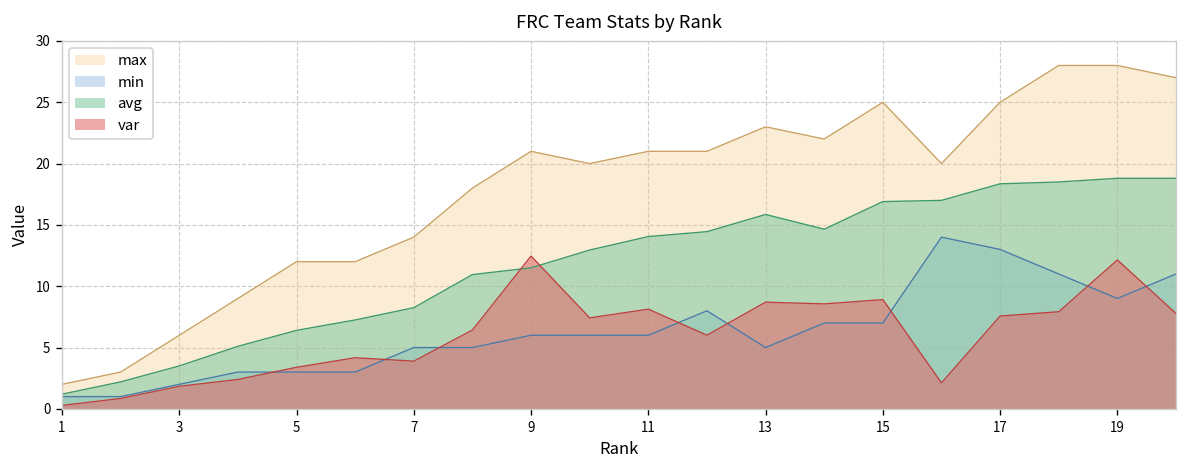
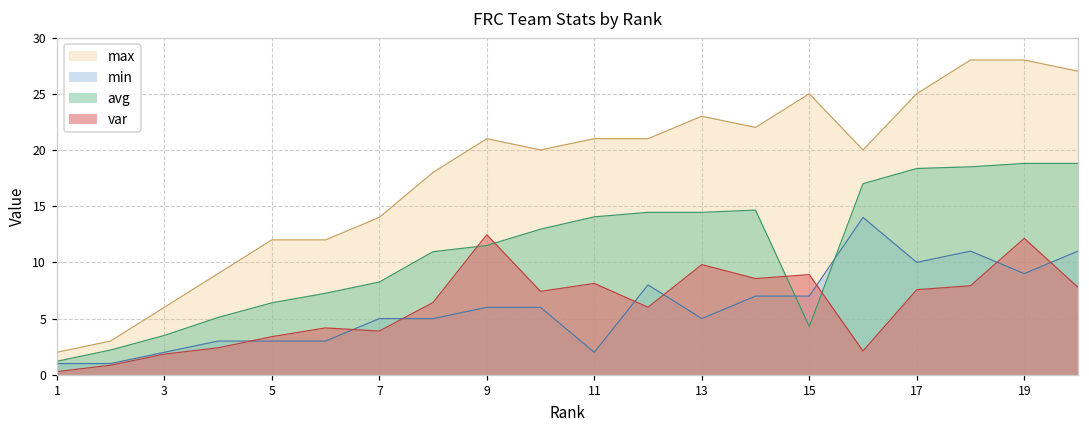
  {
    "max": {
      "1": 2.0,
      "3": 6.0,
      "5": 12.0,
      "7": 14.0,
      "9": 21.0,
      "11": 21.0,
      "13": 23.0,
      "15": 25.0,
      "17": 25.0,
      "19": 28.0
    },
    "min": {
      "5": 3,
      "7": 5,
      "9": 6,
-     "11": 6,
+     "11": 2,
      "13": 5,
      "15": 7,
-     "17": 13,
+     "17": 10,
      "19": 9
    },
    "avg": {
      "3": 3.5,
      "5": 6.4,
      "7": 8.3,
      "9": 11.5,
      "11": 14.1,
-     "13": 15.9,
-     "15": 16.9,
+     "13": 14.5,
+     "15": 4.3,
      "17": 18.4,
      "19": 18.8
    },
    "var": {
      "1": 0.3,
      "5": 3.4,
      "7": 3.9,
      "9": 12.5,
      "11": 8.1,
-     "13": 8.7,
+     "13": 9.8,
      "15": 8.9,
      "17": 7.6,
      "19": 12.1
    }
  }
